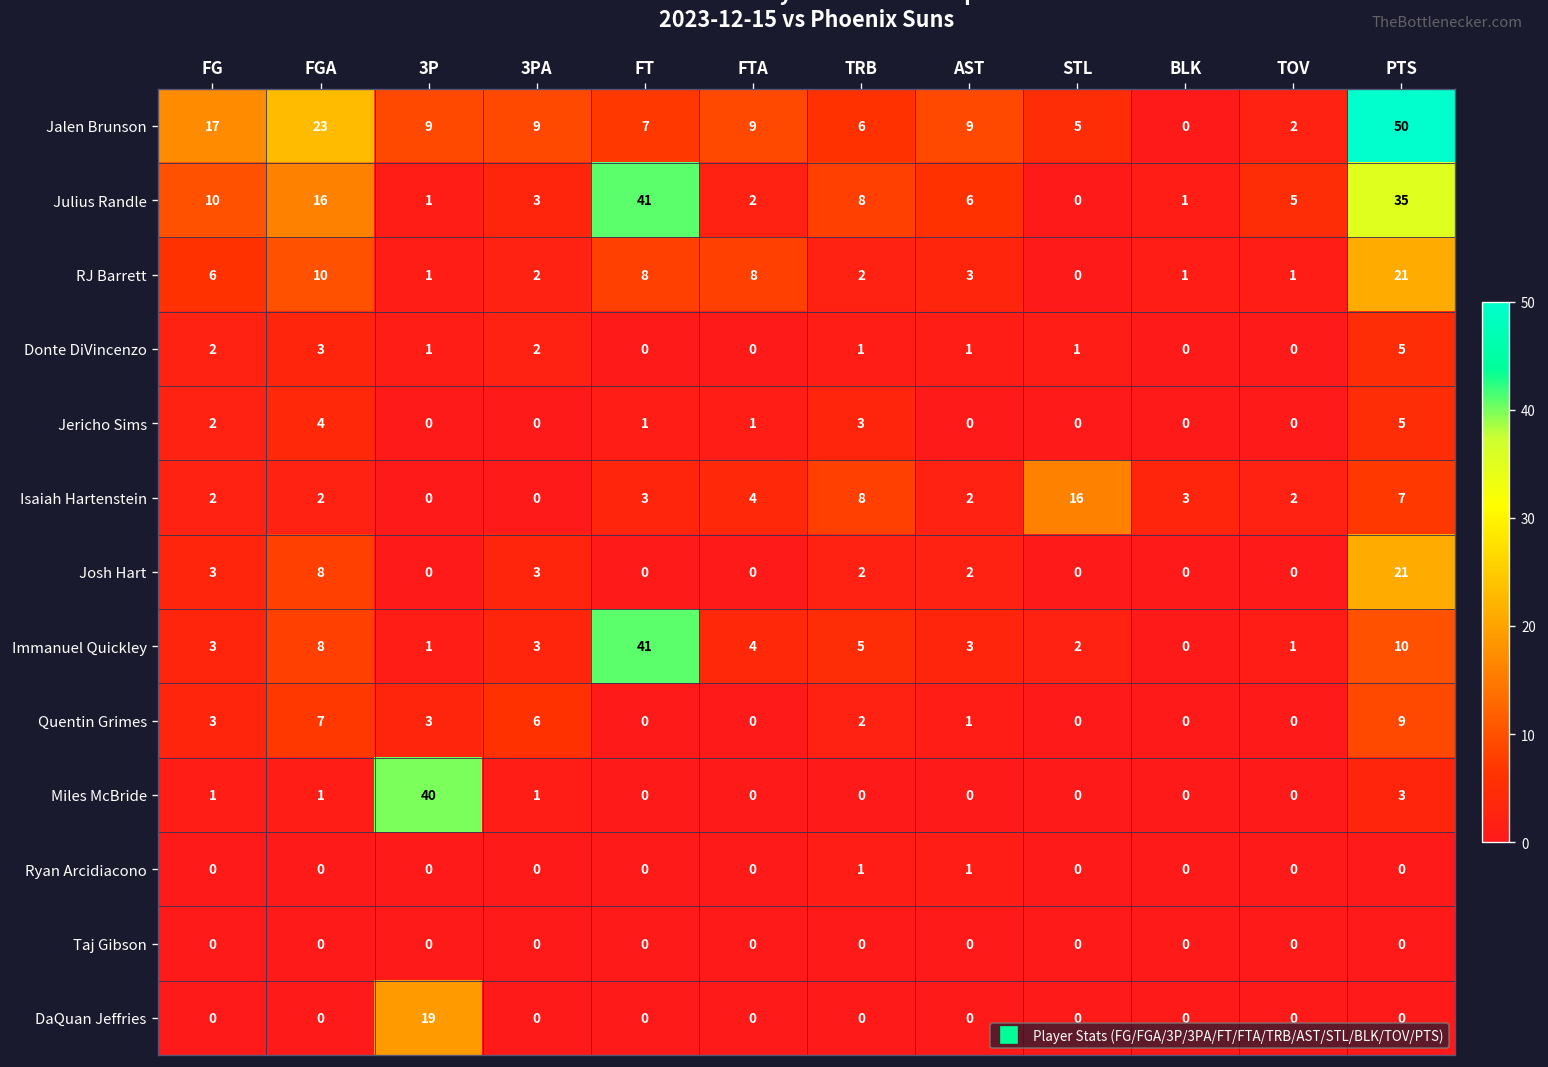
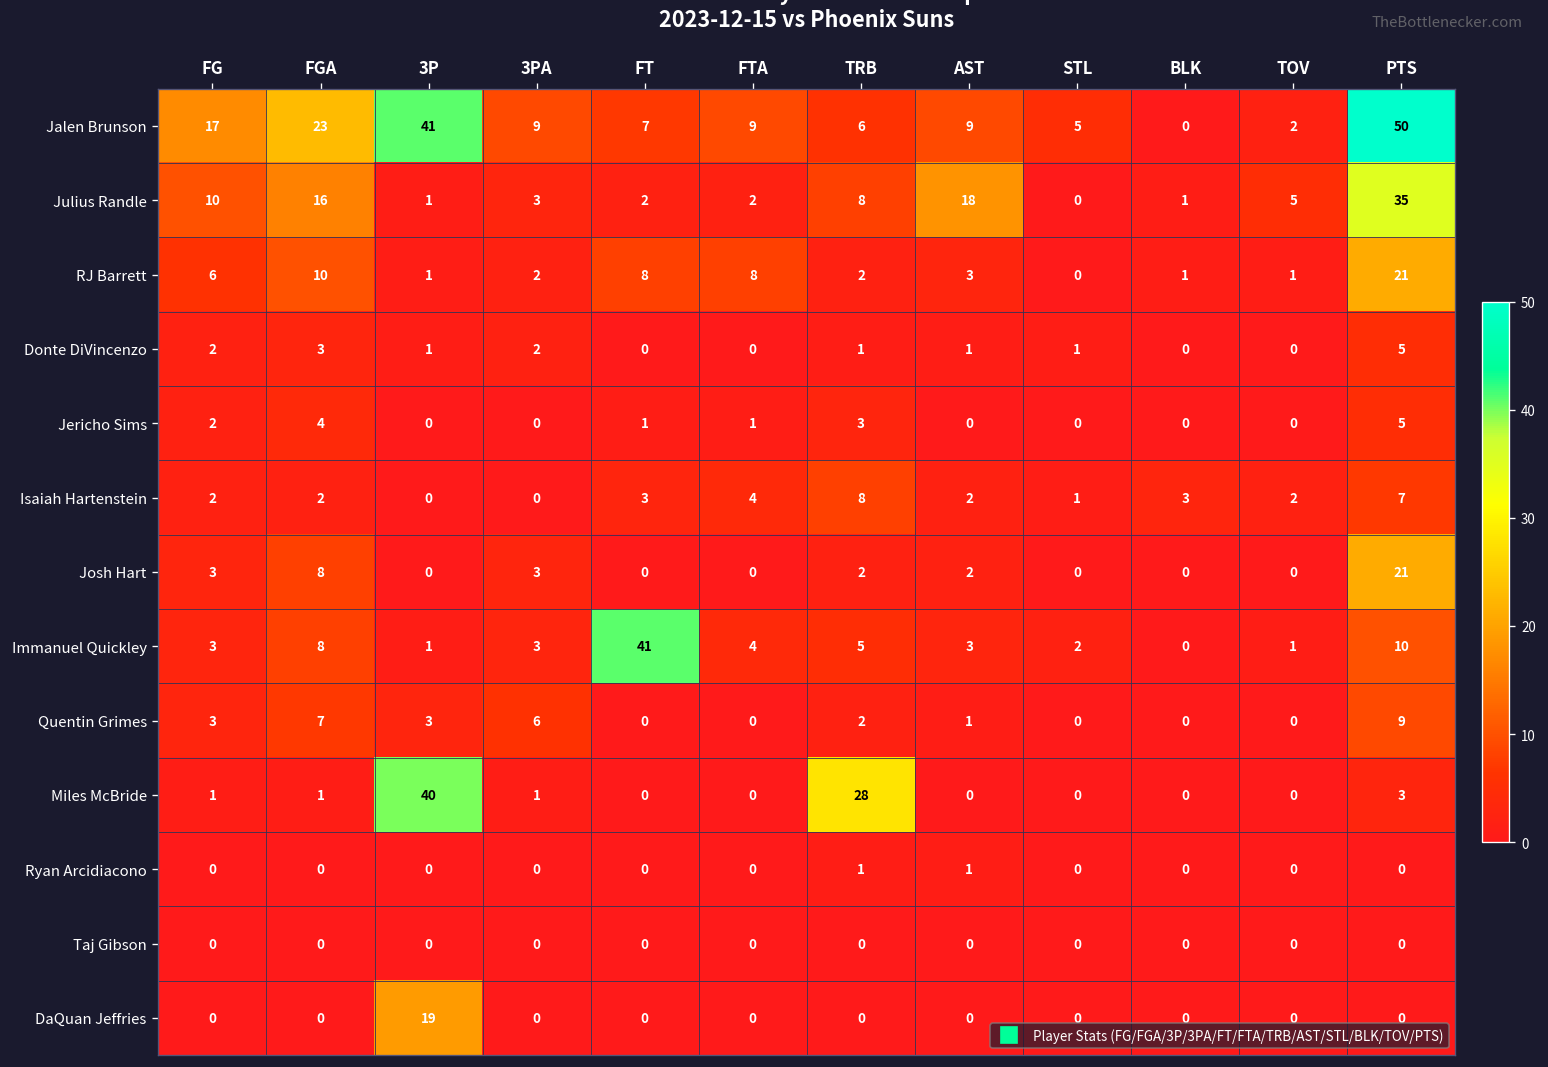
  {
    "Jalen Brunson": {
      "FG": 17,
      "FGA": 23,
-     "3P": 9,
+     "3P": 41,
      "3PA": 9,
      "FT": 7,
      "FTA": 9,
      "TRB": 6,
      "AST": 9,
      "STL": 5,
      "BLK": 0,
      "TOV": 2,
      "PTS": 50
    },
    "Julius Randle": {
      "FG": 10,
      "FGA": 16,
      "3P": 1,
      "3PA": 3,
-     "FT": 41,
+     "FT": 2,
      "FTA": 2,
      "TRB": 8,
-     "AST": 6,
+     "AST": 18,
      "STL": 0,
      "BLK": 1,
      "TOV": 5,
      "PTS": 35
    },
    "RJ Barrett": {
      "FG": 6,
      "FGA": 10,
      "3P": 1,
      "3PA": 2,
      "FT": 8,
      "FTA": 8,
      "TRB": 2,
      "AST": 3,
      "STL": 0,
      "BLK": 1,
      "TOV": 1,
      "PTS": 21
    },
    "Donte DiVincenzo": {
      "FG": 2,
      "FGA": 3,
      "3P": 1,
      "3PA": 2,
      "FT": 0,
      "FTA": 0,
      "TRB": 1,
      "AST": 1,
      "STL": 1,
      "BLK": 0,
      "TOV": 0,
      "PTS": 5
    },
    "Jericho Sims": {
      "FG": 2,
      "FGA": 4,
      "3P": 0,
      "3PA": 0,
      "FT": 1,
      "FTA": 1,
      "TRB": 3,
      "AST": 0,
      "STL": 0,
      "BLK": 0,
      "TOV": 0,
      "PTS": 5
    },
    "Isaiah Hartenstein": {
      "FG": 2,
      "FGA": 2,
      "3P": 0,
      "3PA": 0,
      "FT": 3,
      "FTA": 4,
      "TRB": 8,
      "AST": 2,
-     "STL": 16,
+     "STL": 1,
      "BLK": 3,
      "TOV": 2,
      "PTS": 7
    },
    "Josh Hart": {
      "FG": 3,
      "FGA": 8,
      "3P": 0,
      "3PA": 3,
      "FT": 0,
      "FTA": 0,
      "TRB": 2,
      "AST": 2,
      "STL": 0,
      "BLK": 0,
      "TOV": 0,
      "PTS": 21
    },
    "Immanuel Quickley": {
      "FG": 3,
      "FGA": 8,
      "3P": 1,
      "3PA": 3,
      "FT": 41,
      "FTA": 4,
      "TRB": 5,
      "AST": 3,
      "STL": 2,
      "BLK": 0,
      "TOV": 1,
      "PTS": 10
    },
    "Quentin Grimes": {
      "FG": 3,
      "FGA": 7,
      "3P": 3,
      "3PA": 6,
      "FT": 0,
      "FTA": 0,
      "TRB": 2,
      "AST": 1,
      "STL": 0,
      "BLK": 0,
      "TOV": 0,
      "PTS": 9
    },
    "Miles McBride": {
      "FG": 1,
      "FGA": 1,
      "3P": 40,
      "3PA": 1,
      "FT": 0,
      "FTA": 0,
-     "TRB": 0,
+     "TRB": 28,
      "AST": 0,
      "STL": 0,
      "BLK": 0,
      "TOV": 0,
      "PTS": 3
    },
    "Ryan Arcidiacono": {
      "FG": 0,
      "FGA": 0,
      "3P": 0,
      "3PA": 0,
      "FT": 0,
      "FTA": 0,
      "TRB": 1,
      "AST": 1,
      "STL": 0,
      "BLK": 0,
      "TOV": 0,
      "PTS": 0
    },
    "Taj Gibson": {
      "FG": 0,
      "FGA": 0,
      "3P": 0,
      "3PA": 0,
      "FT": 0,
      "FTA": 0,
      "TRB": 0,
      "AST": 0,
      "STL": 0,
      "BLK": 0,
      "TOV": 0,
      "PTS": 0
    },
    "DaQuan Jeffries": {
      "FG": 0,
      "FGA": 0,
      "3P": 19,
      "3PA": 0,
      "FT": 0,
      "FTA": 0,
      "TRB": 0,
      "AST": 0
    }
  }
